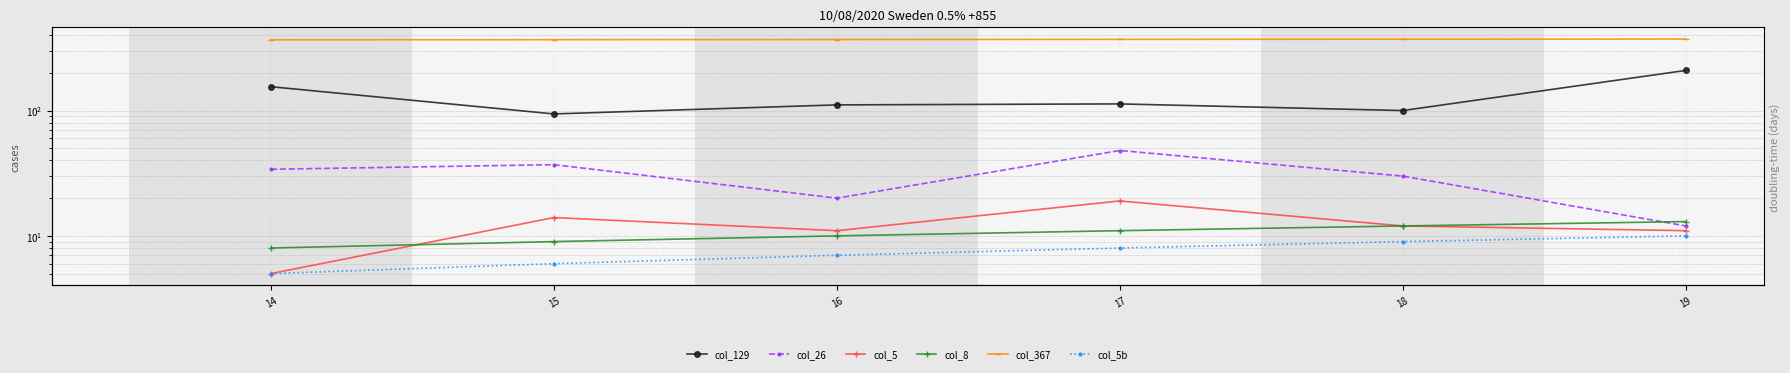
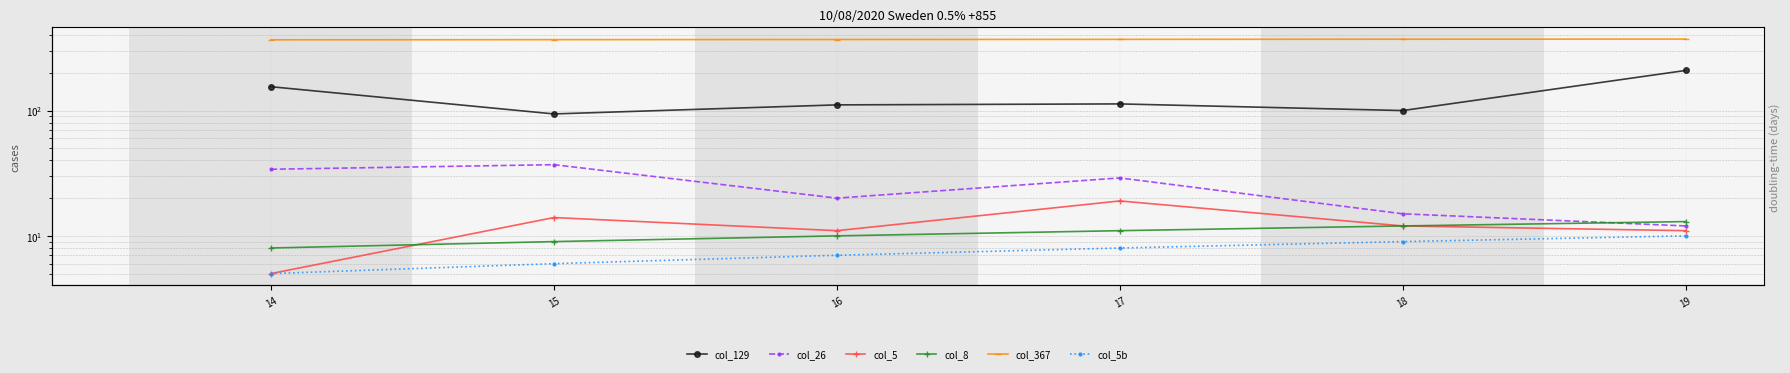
  {
    "col_129": {
      "14": 160,
      "15": 90,
      "16": 110,
      "17": 110,
      "18": 100,
      "19": 210
    },
    "col_26": {
      "14": 34,
      "15": 37,
      "16": 20,
-     "17": 48,
-     "18": 30,
+     "17": 29,
+     "18": 15,
      "19": 12
    },
    "col_5": {
      "15": 14,
      "16": 11,
      "17": 19,
      "19": 11
    },
    "col_8": {
      "14": 8,
      "15": 9,
      "16": 10,
      "17": 11,
      "19": 13
    },
    "col_367": {
      "14": 370,
      "15": 370,
      "16": 370,
      "17": 370,
      "18": 370,
      "19": 370
    },
    "col_5b": {
      "15": 6,
      "16": 7,
      "17": 8,
      "18": 9,
      "19": 10
    }
  }
